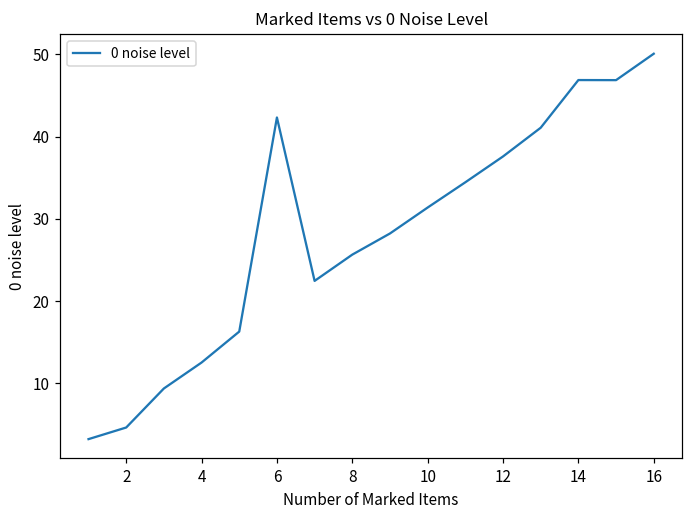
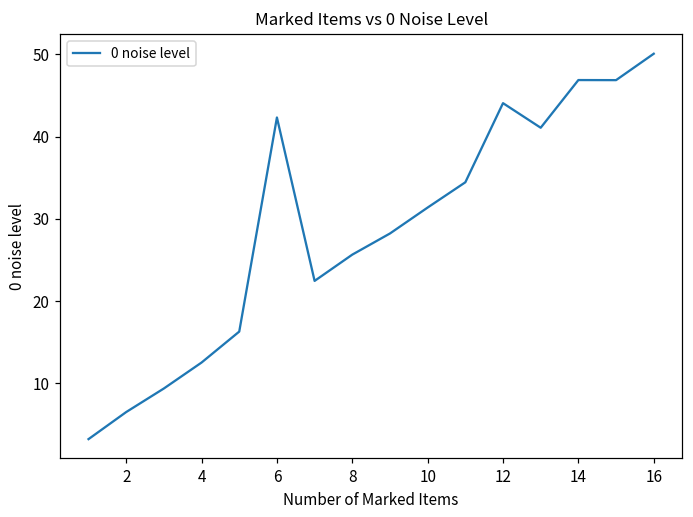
  {
-   "2": 5,
+   "2": 7,
    "4": 13,
    "6": 42,
    "8": 26,
    "10": 31,
-   "12": 38,
+   "12": 44,
    "14": 47,
    "16": 50
  }
